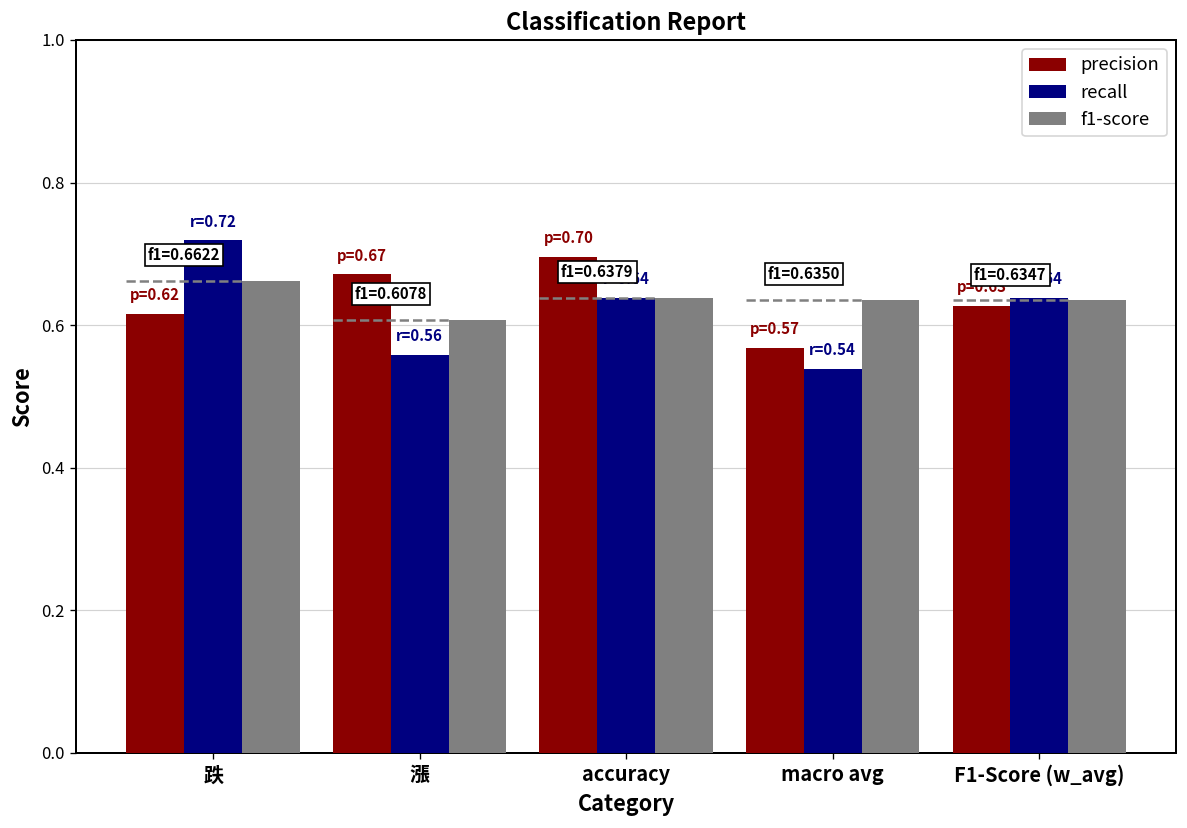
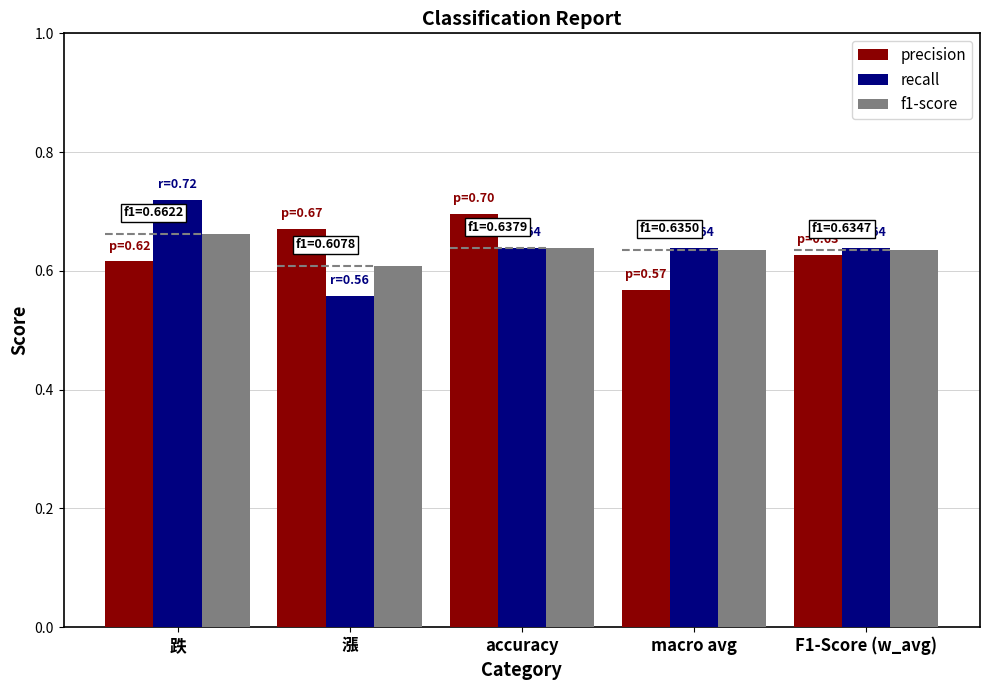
  {
    "precision": {
      "跌": 0.62,
      "漲": 0.67,
      "accuracy": 0.70,
      "macro avg": 0.57
    },
    "recall": {
      "跌": 0.72,
      "漲": 0.56,
-     "macro avg": 0.54
+     "macro avg": 0.64
    }
  }
